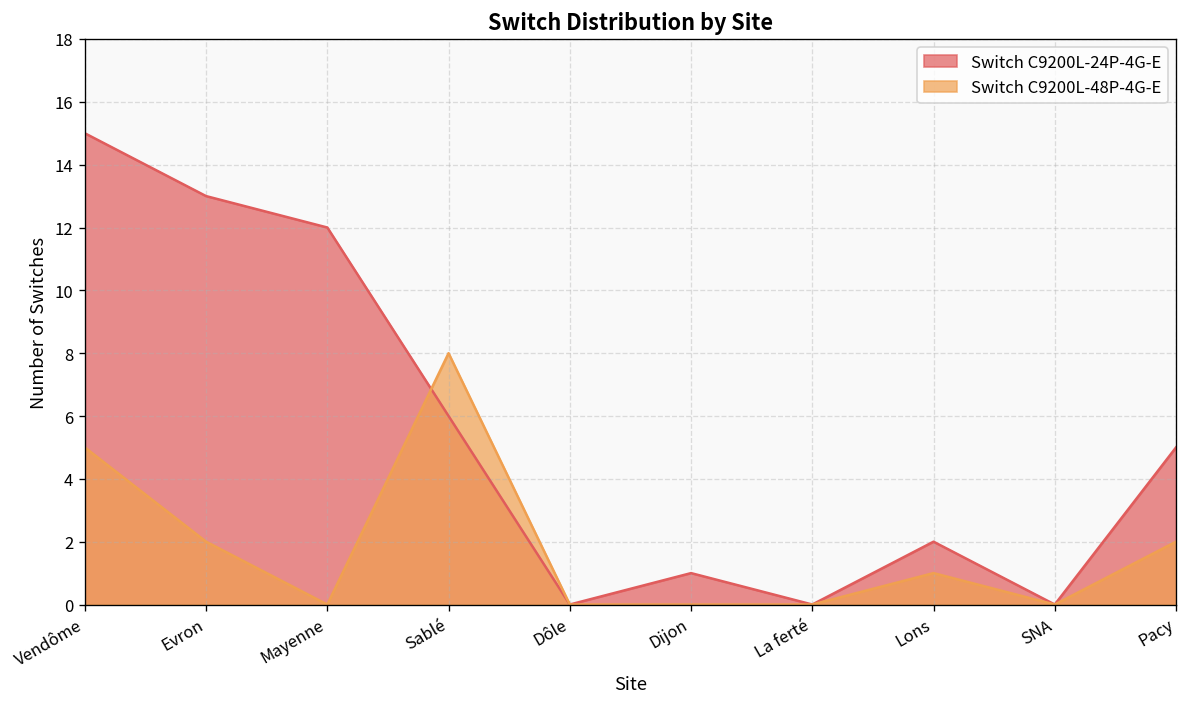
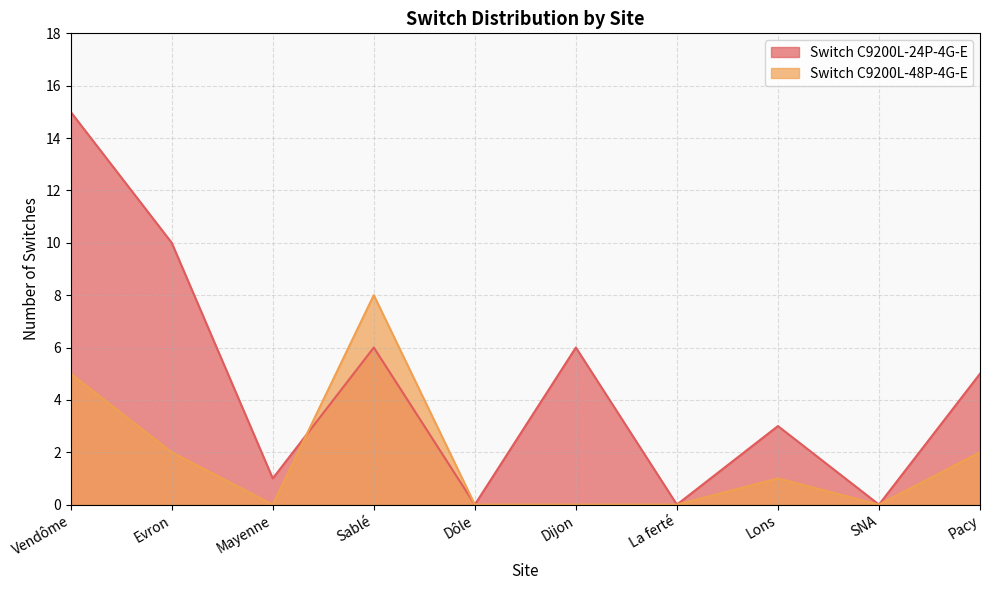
  {
    "Switch C9200L-24P-4G-E": {
      "Vendôme": 15,
-     "Evron": 13,
-     "Mayenne": 12,
+     "Evron": 10,
+     "Mayenne": 1,
      "Sablé": 6,
-     "Dijon": 1,
-     "Lons": 2,
+     "Dijon": 6,
+     "Lons": 3,
      "Pacy": 5
    },
    "Switch C9200L-48P-4G-E": {
      "Vendôme": 5,
      "Evron": 2,
      "Mayenne": 0,
      "Sablé": 8,
      "Dijon": 0,
      "Lons": 1,
      "Pacy": 2
    }
  }
